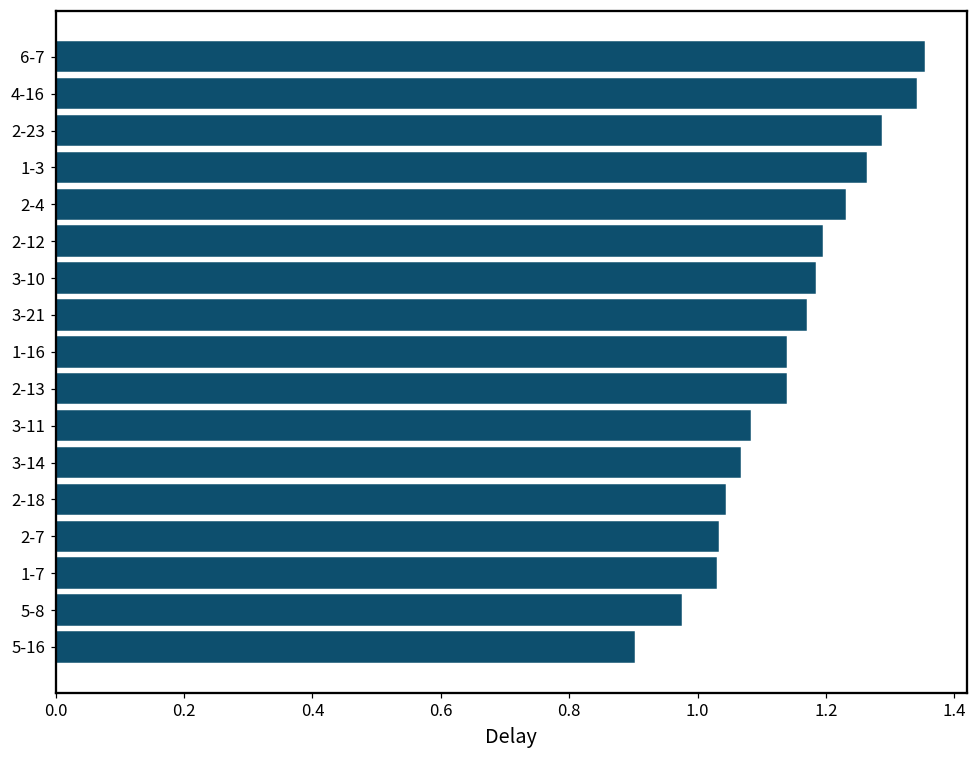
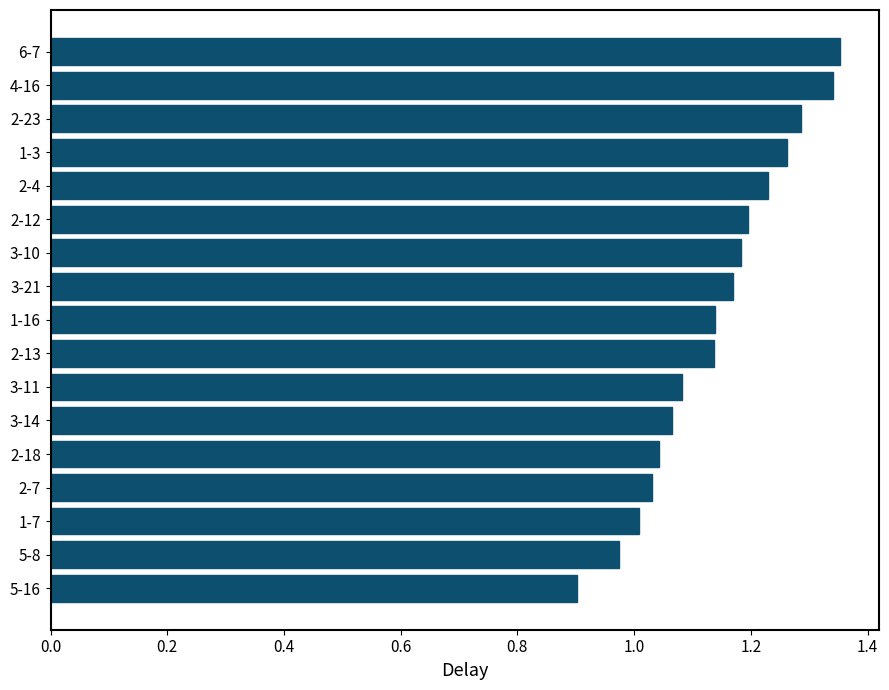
  {
    "6-7": 1.35,
    "4-16": 1.34,
    "2-23": 1.29,
    "1-3": 1.26,
    "2-4": 1.23,
    "2-12": 1.19,
    "3-10": 1.18,
    "3-21": 1.17,
    "1-16": 1.14,
    "2-13": 1.14,
    "3-11": 1.08,
    "3-14": 1.07,
    "2-18": 1.04,
    "2-7": 1.03,
-   "1-7": 1.03,
+   "1-7": 1.01,
    "5-8": 0.97,
    "5-16": 0.90
  }
